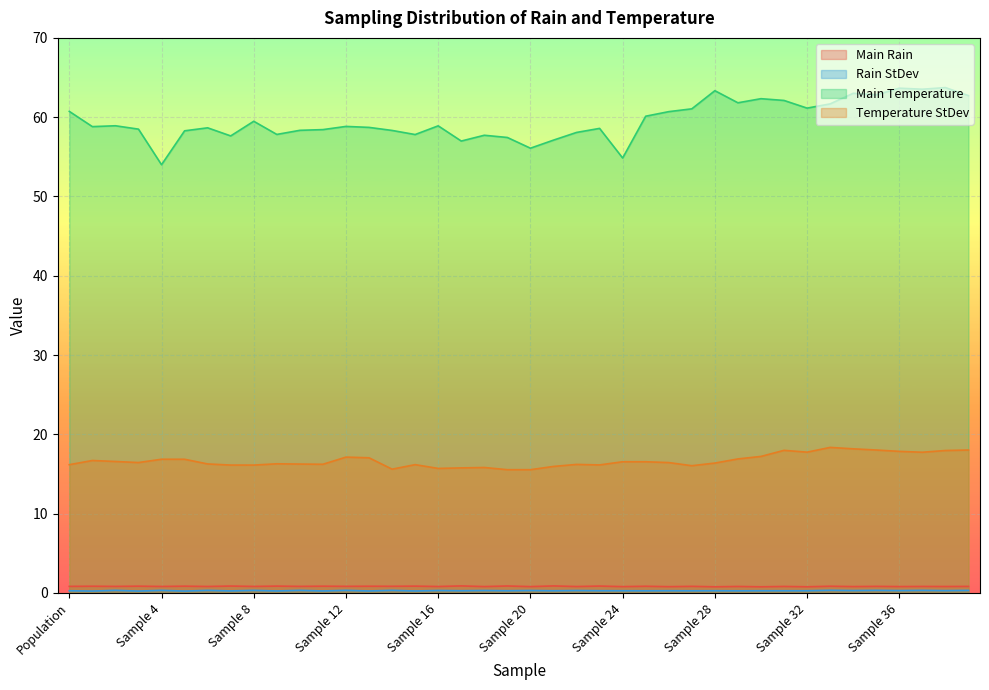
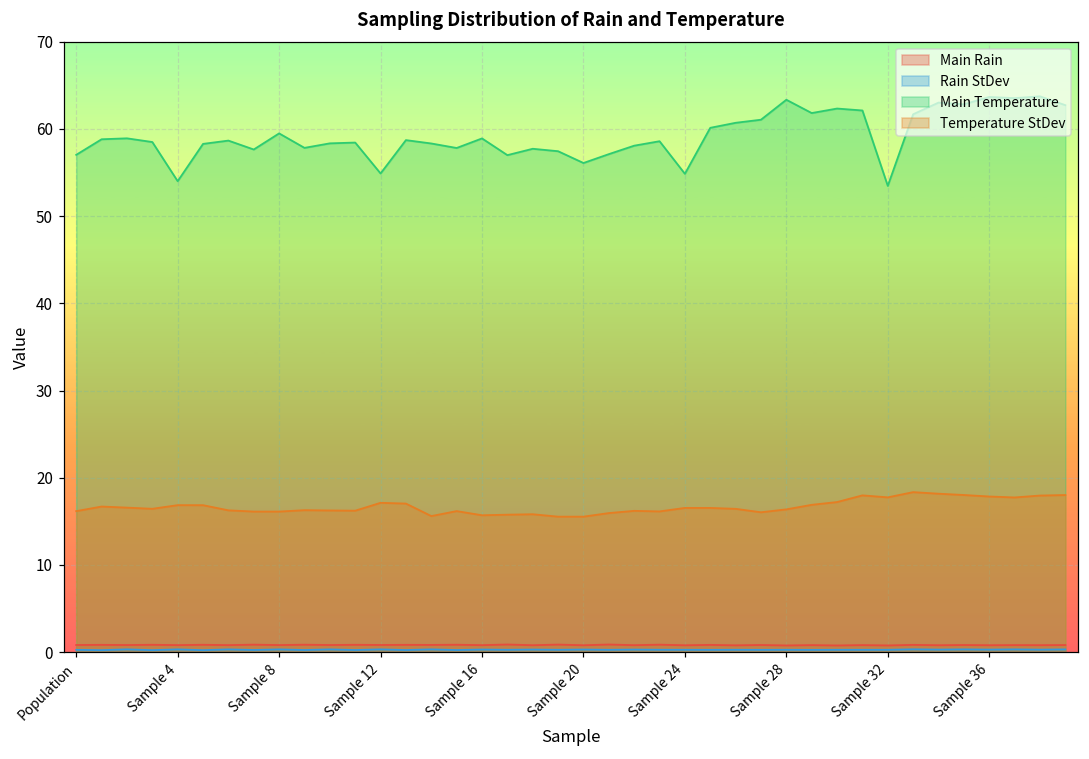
  {
    "Rain StDev": {
      "Population": 0,
      "Sample 4": 0,
      "Sample 8": 0,
      "Sample 12": 0,
      "Sample 16": 0,
      "Sample 20": 0,
      "Sample 24": 0,
      "Sample 28": 0,
      "Sample 32": 0,
      "Sample 36": 0
    },
    "Main Temperature": {
-     "Population": 61,
+     "Population": 57,
      "Sample 4": 54,
      "Sample 8": 59,
-     "Sample 12": 59,
+     "Sample 12": 55,
      "Sample 16": 59,
      "Sample 20": 56,
      "Sample 24": 55,
      "Sample 28": 63,
-     "Sample 32": 61
+     "Sample 32": 53
    }
  }
